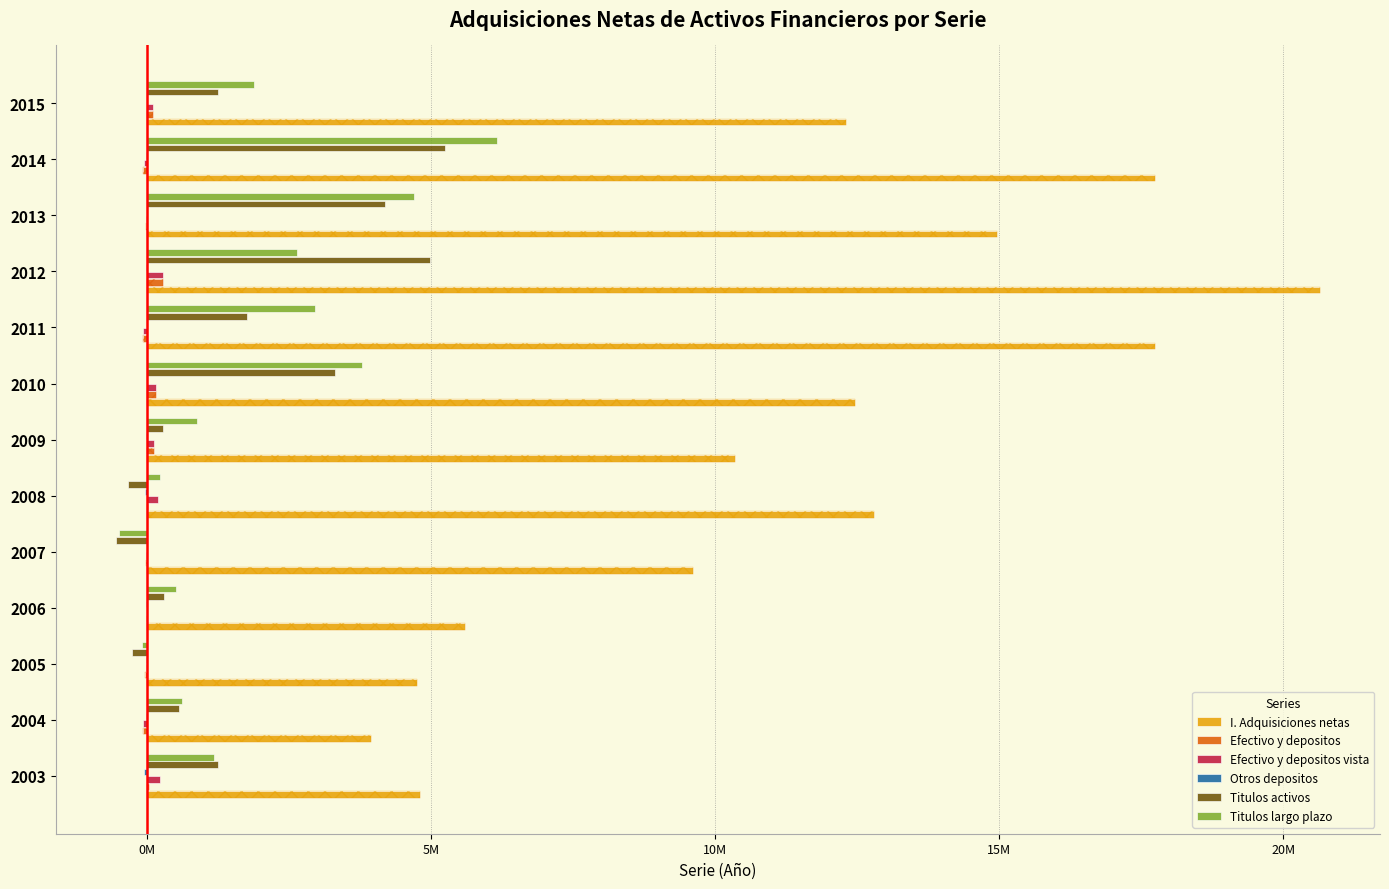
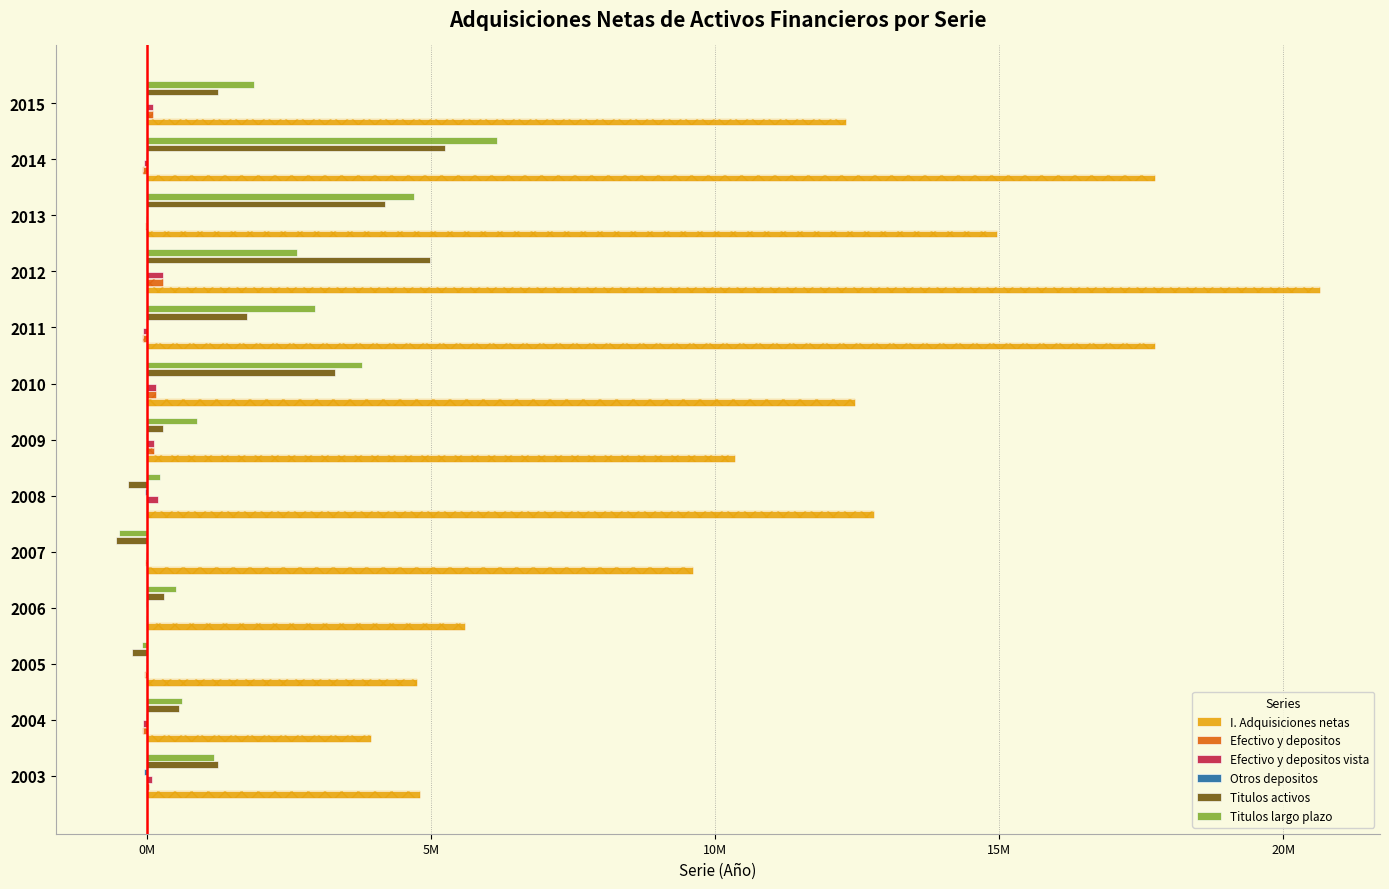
  {
    "I. Adquisiciones netas": {
      "2015": 12300000,
      "2014": 17800000,
      "2013": 15000000,
      "2012": 20600000,
      "2011": 17700000,
      "2010": 12500000,
      "2009": 10400000,
      "2008": 12800000,
      "2007": 9600000,
      "2006": 5600000,
      "2005": 4800000,
      "2004": 3900000,
      "2003": 4800000
    },
    "Efectivo y depositos": {
      "2015": 100000,
      "2014": -100000,
      "2012": 300000,
      "2011": -100000,
      "2010": 200000,
      "2009": 100000,
      "2004": -100000,
      "2003": 0
    },
    "Efectivo y depositos vista": {
      "2015": 100000,
      "2014": -100000,
      "2012": 300000,
      "2011": -100000,
      "2010": 200000,
      "2009": 100000,
      "2008": 200000,
      "2004": -100000,
-     "2003": 200000
+     "2003": 100000
    },
    "Titulos activos": {
      "2015": 1300000,
      "2014": 5300000,
      "2013": 4200000,
      "2012": 5000000,
      "2011": 1800000,
      "2010": 3300000,
      "2009": 300000,
      "2008": -300000,
      "2007": -500000,
      "2006": 300000,
      "2005": -300000,
      "2004": 600000,
      "2003": 1300000
    },
    "Titulos largo plazo": {
      "2015": 1900000,
      "2014": 6200000,
      "2013": 4700000,
      "2012": 2600000,
      "2011": 3000000,
      "2010": 3800000,
      "2009": 900000,
      "2008": 200000,
      "2007": -500000,
      "2006": 500000,
      "2005": -100000,
      "2004": 600000,
      "2003": 1200000
    }
  }
